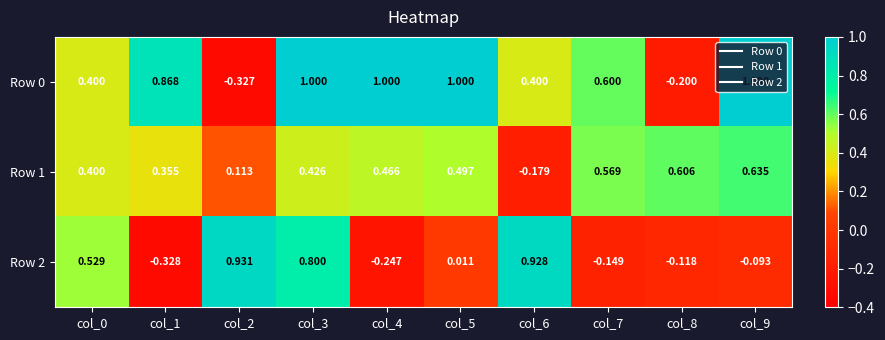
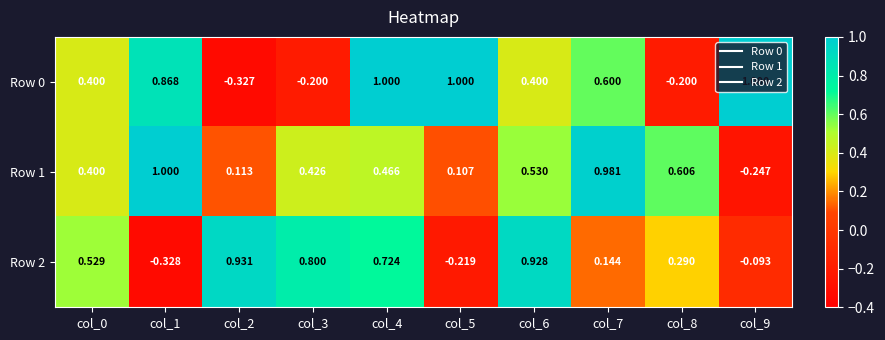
  {
    "Row 0": {
      "col_0": 0.400,
      "col_1": 0.868,
      "col_2": -0.327,
-     "col_3": 1.000,
+     "col_3": -0.200,
      "col_4": 1.000,
      "col_5": 1.000,
      "col_6": 0.400,
      "col_7": 0.600,
      "col_8": -0.200
    },
    "Row 1": {
      "col_0": 0.400,
-     "col_1": 0.355,
+     "col_1": 1.000,
      "col_2": 0.113,
      "col_3": 0.426,
      "col_4": 0.466,
-     "col_5": 0.497,
-     "col_6": -0.179,
-     "col_7": 0.569,
+     "col_5": 0.107,
+     "col_6": 0.530,
+     "col_7": 0.981,
      "col_8": 0.606,
-     "col_9": 0.635
+     "col_9": -0.247
    },
    "Row 2": {
      "col_0": 0.529,
      "col_1": -0.328,
      "col_2": 0.931,
      "col_3": 0.800,
-     "col_4": -0.247,
-     "col_5": 0.011,
+     "col_4": 0.724,
+     "col_5": -0.219,
      "col_6": 0.928,
-     "col_7": -0.149,
-     "col_8": -0.118,
+     "col_7": 0.144,
+     "col_8": 0.290,
      "col_9": -0.093
    }
  }
